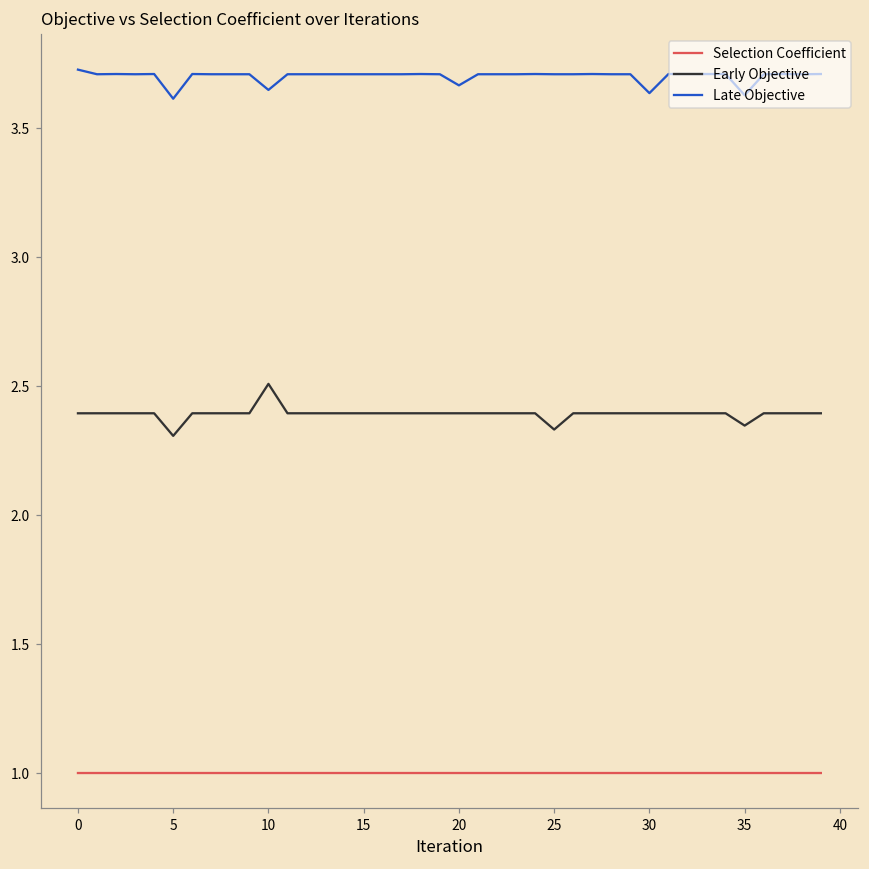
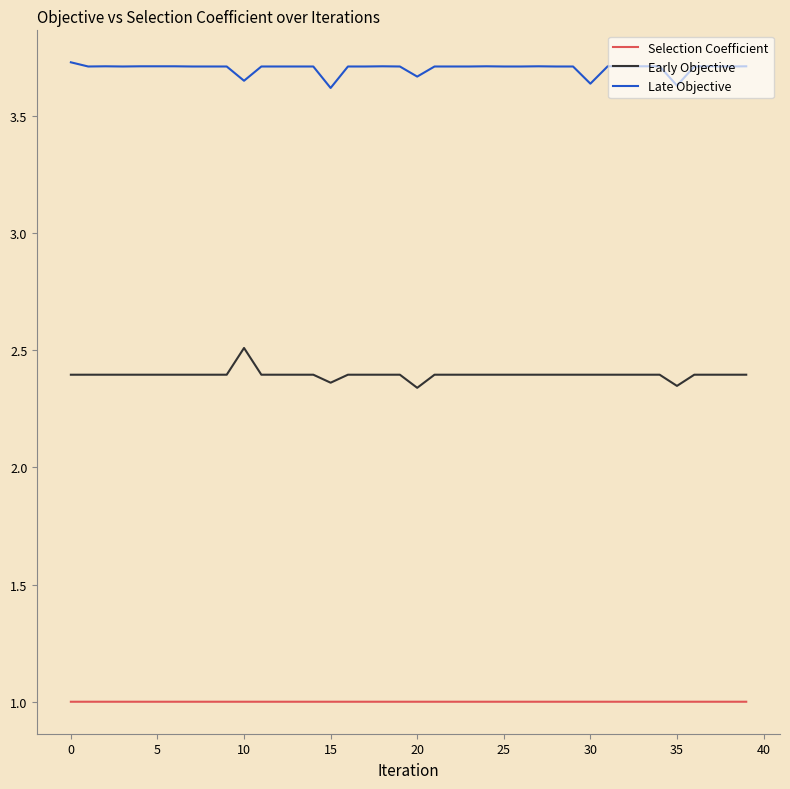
  {
    "Selection Coefficient": {
      "0": 1.00,
      "5": 1.00,
      "10": 1.00,
      "15": 1.00,
      "20": 1.00,
      "25": 1.00,
      "30": 1.00,
      "35": 1.00
    },
    "Early Objective": {
      "0": 2.40,
-     "5": 2.31,
+     "5": 2.40,
      "10": 2.51,
-     "15": 2.40,
-     "20": 2.40,
-     "25": 2.33,
+     "15": 2.36,
+     "20": 2.34,
+     "25": 2.40,
      "30": 2.40,
      "35": 2.35
    },
    "Late Objective": {
      "0": 3.73,
-     "5": 3.62,
+     "5": 3.71,
      "10": 3.65,
-     "15": 3.71,
+     "15": 3.62,
      "20": 3.67,
      "25": 3.71,
      "30": 3.64
    }
  }
